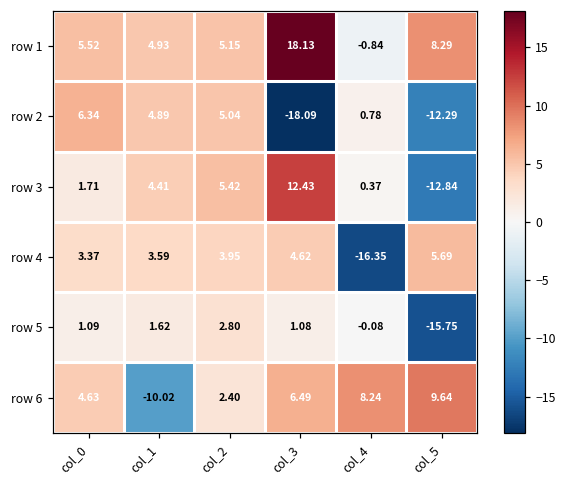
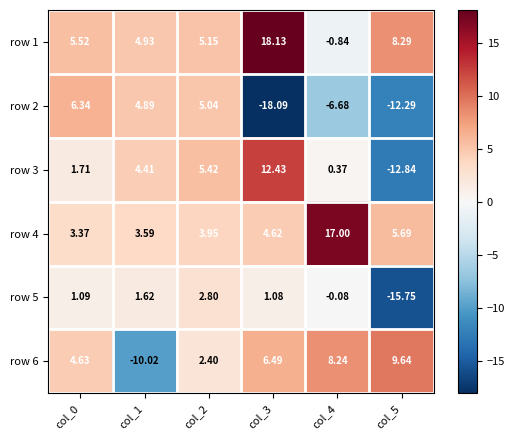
  {
    "row 1": {
      "col_0": 5.52,
      "col_1": 4.93,
      "col_2": 5.15,
      "col_3": 18.13,
      "col_4": -0.84,
      "col_5": 8.29
    },
    "row 2": {
      "col_0": 6.34,
      "col_1": 4.89,
      "col_2": 5.04,
      "col_3": -18.09,
-     "col_4": 0.78,
+     "col_4": -6.68,
      "col_5": -12.29
    },
    "row 3": {
      "col_0": 1.71,
      "col_1": 4.41,
      "col_2": 5.42,
      "col_3": 12.43,
      "col_4": 0.37,
      "col_5": -12.84
    },
    "row 4": {
      "col_0": 3.37,
      "col_1": 3.59,
      "col_2": 3.95,
      "col_3": 4.62,
-     "col_4": -16.35,
+     "col_4": 17.00,
      "col_5": 5.69
    },
    "row 5": {
      "col_0": 1.09,
      "col_1": 1.62,
      "col_2": 2.80,
      "col_3": 1.08,
      "col_4": -0.08,
      "col_5": -15.75
    },
    "row 6": {
      "col_0": 4.63,
      "col_1": -10.02,
      "col_2": 2.40,
      "col_3": 6.49,
      "col_4": 8.24,
      "col_5": 9.64
    }
  }
